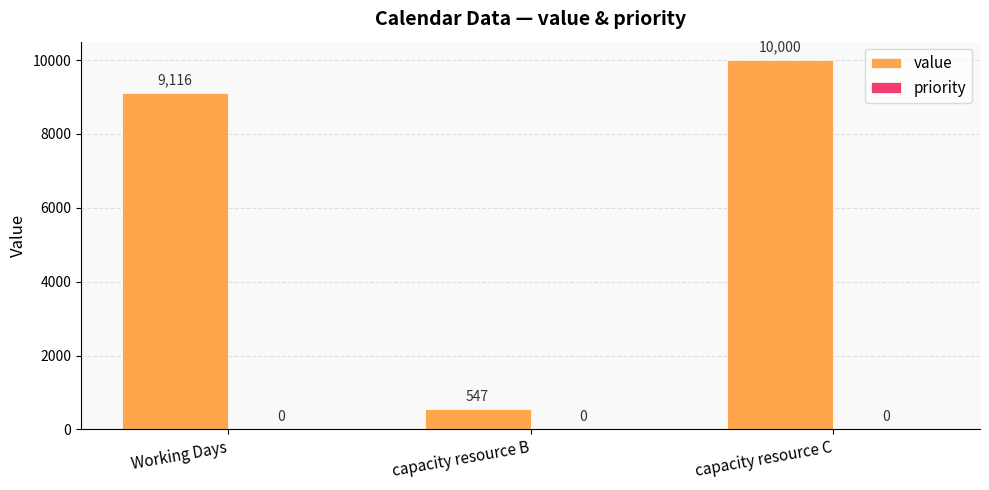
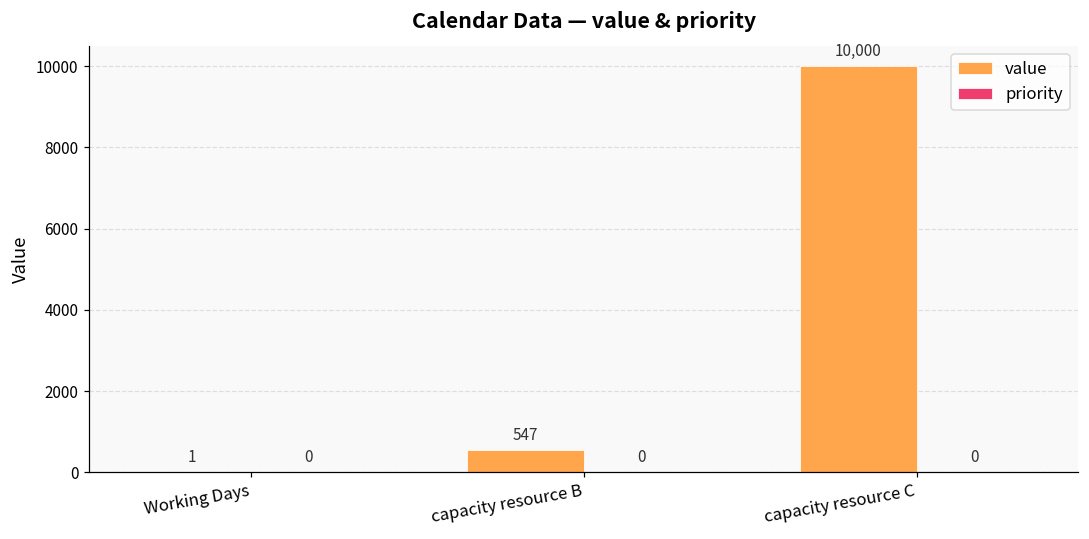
  {
    "value": {
-     "Working Days": "9,116",
+     "Working Days": "1",
      "capacity resource B": "547",
      "capacity resource C": "10,000"
    },
    "priority": {
      "Working Days": "0",
      "capacity resource B": "0",
      "capacity resource C": "0"
    }
  }
